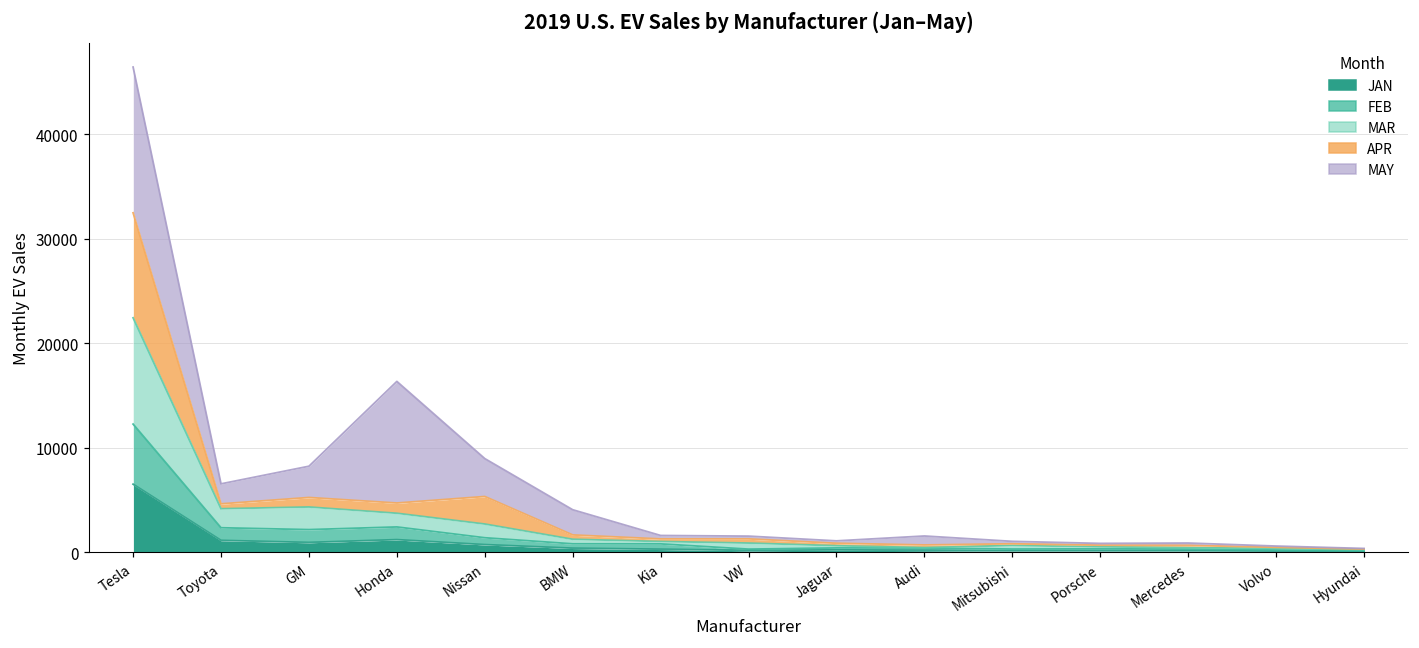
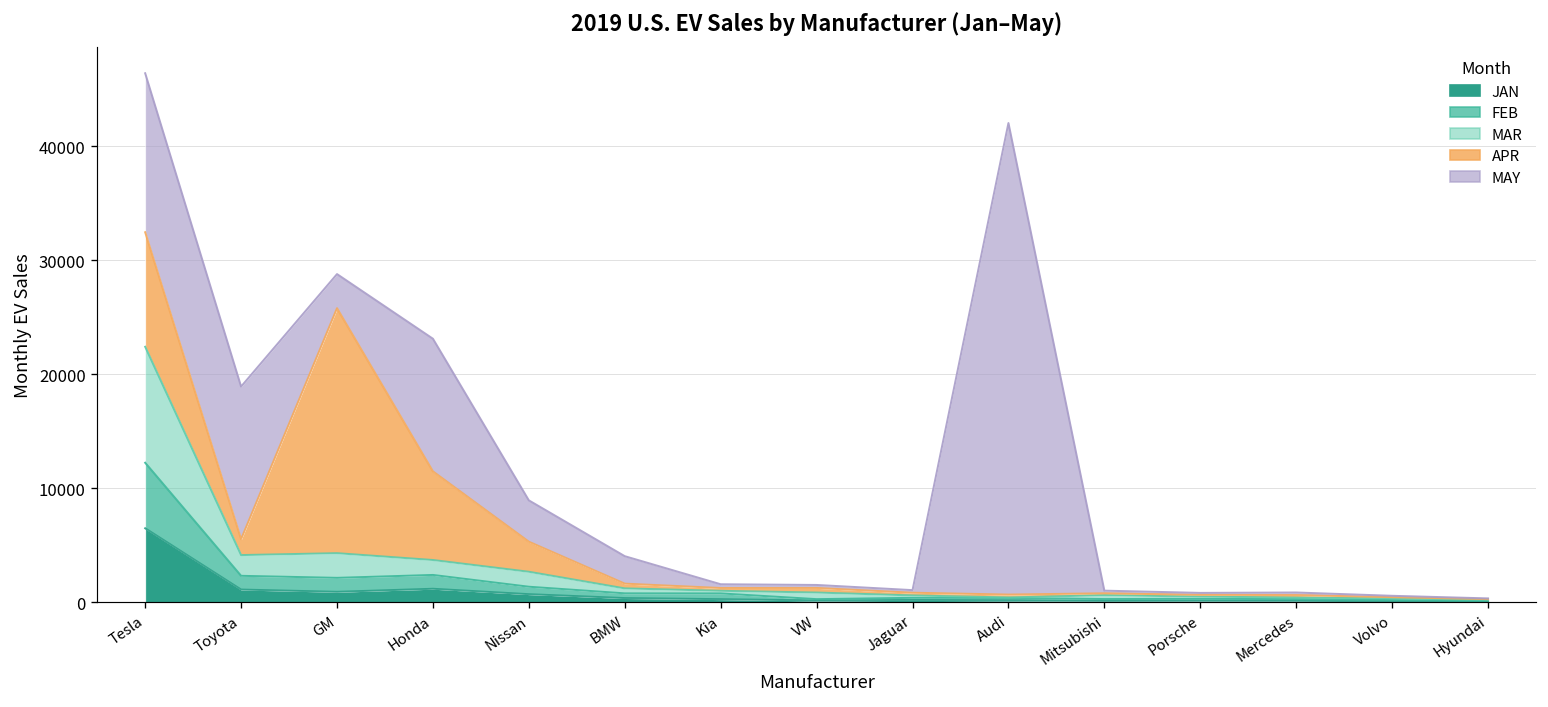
  {
    "APR": {
      "Tesla": 10000,
-     "Toyota": 0,
-     "GM": 1000,
-     "Honda": 1000,
+     "Toyota": 1000,
+     "GM": 21000,
+     "Honda": 8000,
      "Nissan": 3000,
      "BMW": 0
    },
    "MAY": {
      "Tesla": 14000,
-     "Toyota": 2000,
+     "Toyota": 13000,
      "GM": 3000,
      "Honda": 12000,
      "Nissan": 4000,
      "BMW": 2000,
      "Kia": 0,
-     "Audi": 1000
+     "Audi": 41000
    }
  }
